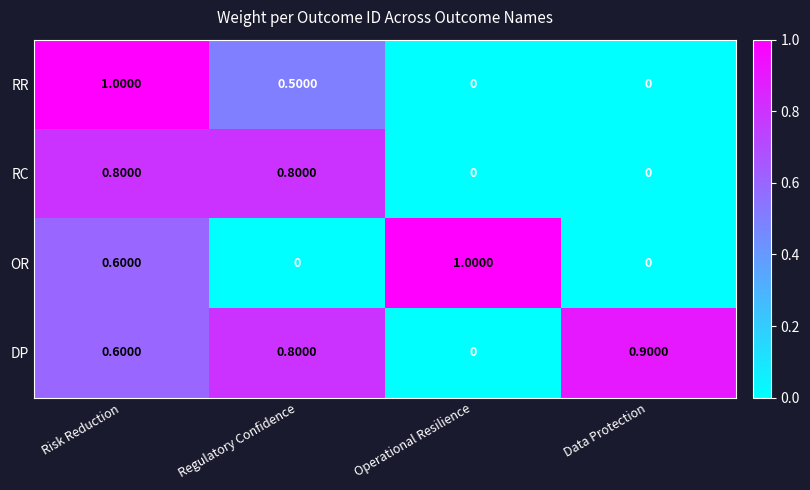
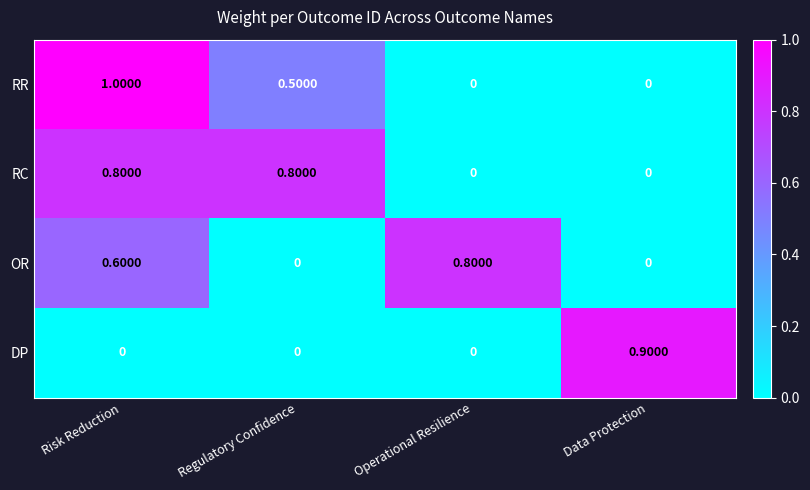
  {
    "RR": {
      "Risk Reduction": 1.0000,
      "Regulatory Confidence": 0.5000,
      "Operational Resilience": 0,
      "Data Protection": 0
    },
    "RC": {
      "Risk Reduction": 0.8000,
      "Regulatory Confidence": 0.8000,
      "Operational Resilience": 0,
      "Data Protection": 0
    },
    "OR": {
      "Risk Reduction": 0.6000,
      "Regulatory Confidence": 0,
-     "Operational Resilience": 1.0000,
+     "Operational Resilience": 0.8000,
      "Data Protection": 0
    },
    "DP": {
-     "Risk Reduction": 0.6000,
-     "Regulatory Confidence": 0.8000,
+     "Risk Reduction": 0,
+     "Regulatory Confidence": 0,
      "Operational Resilience": 0,
      "Data Protection": 0.9000
    }
  }
